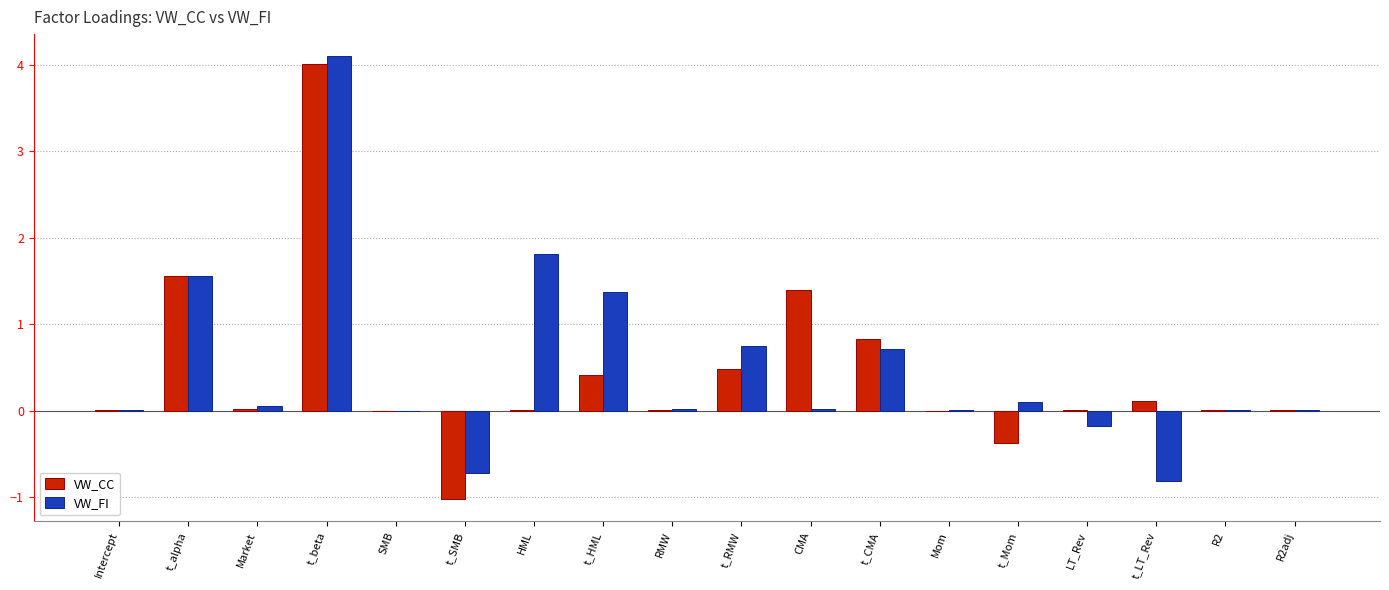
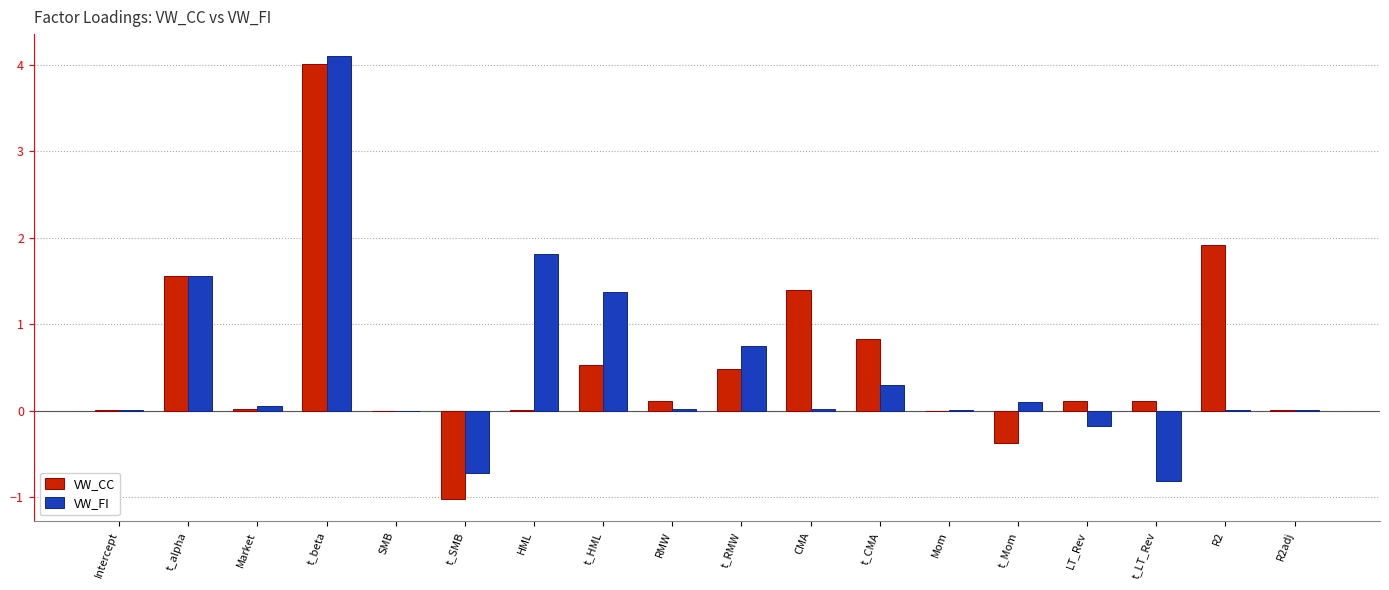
  {
    "VW_CC": {
      "t_alpha": 1.6,
      "t_beta": 4.0,
      "t_SMB": -1.0,
-     "t_HML": 0.4,
-     "RMW": 0.0,
+     "t_HML": 0.5,
+     "RMW": 0.1,
      "t_RMW": 0.5,
      "CMA": 1.4,
      "t_CMA": 0.8,
      "t_Mom": -0.4,
-     "LT_Rev": 0.0,
+     "LT_Rev": 0.1,
      "t_LT_Rev": 0.1,
-     "R2": 0.0
+     "R2": 1.9
    },
    "VW_FI": {
      "t_alpha": 1.6,
      "Market": 0.0,
      "t_beta": 4.1,
      "t_SMB": -0.7,
      "HML": 1.8,
      "t_HML": 1.4,
      "t_RMW": 0.8,
-     "t_CMA": 0.7,
+     "t_CMA": 0.3,
      "t_Mom": 0.1,
      "LT_Rev": -0.2,
      "t_LT_Rev": -0.8
    }
  }
